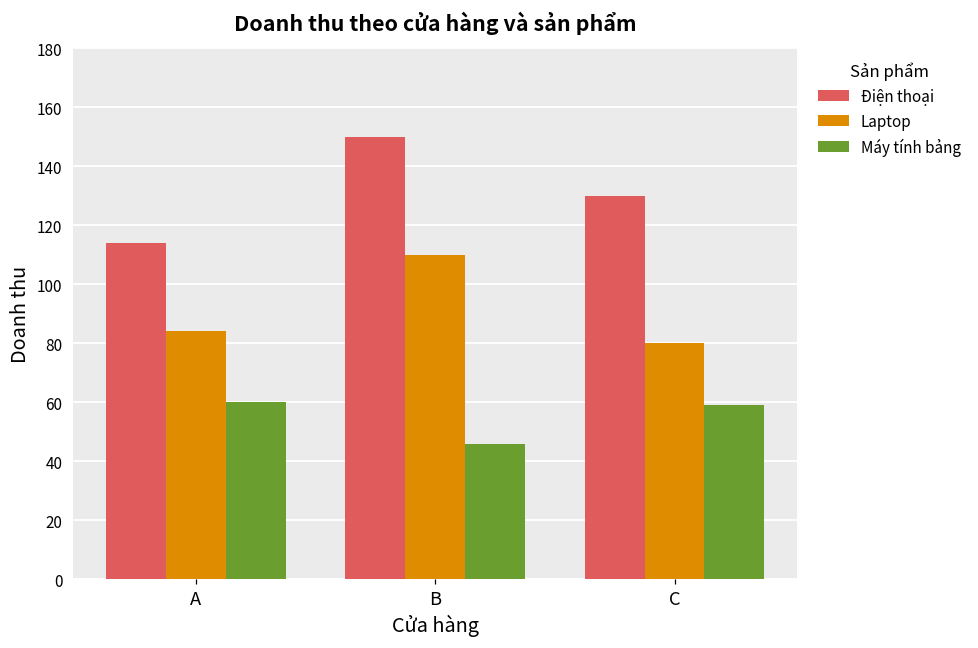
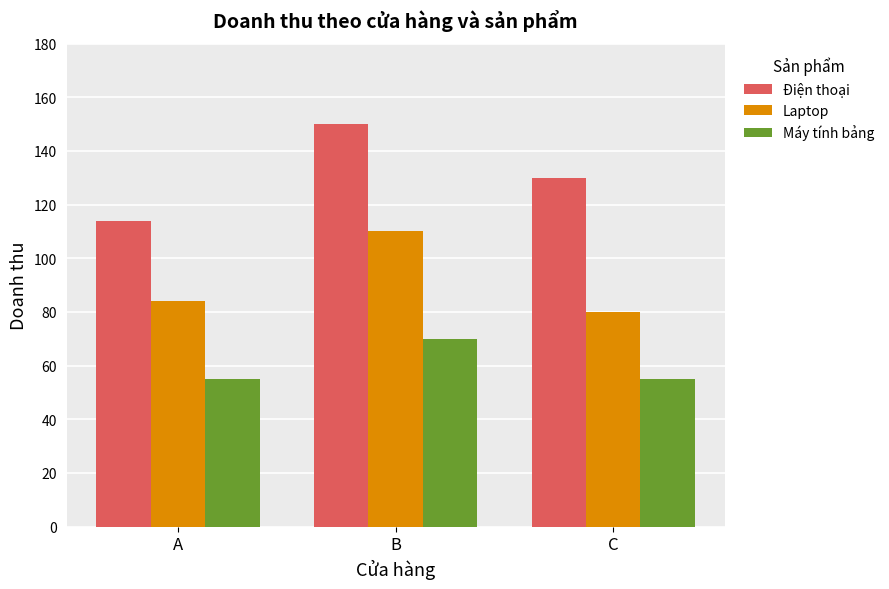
  {
    "Điện thoại": {
      "A": 114,
      "B": 150,
      "C": 130
    },
    "Laptop": {
      "A": 84,
      "B": 110,
      "C": 80
    },
    "Máy tính bảng": {
-     "A": 60,
-     "B": 46,
-     "C": 59
+     "A": 55,
+     "B": 70,
+     "C": 55
    }
  }
